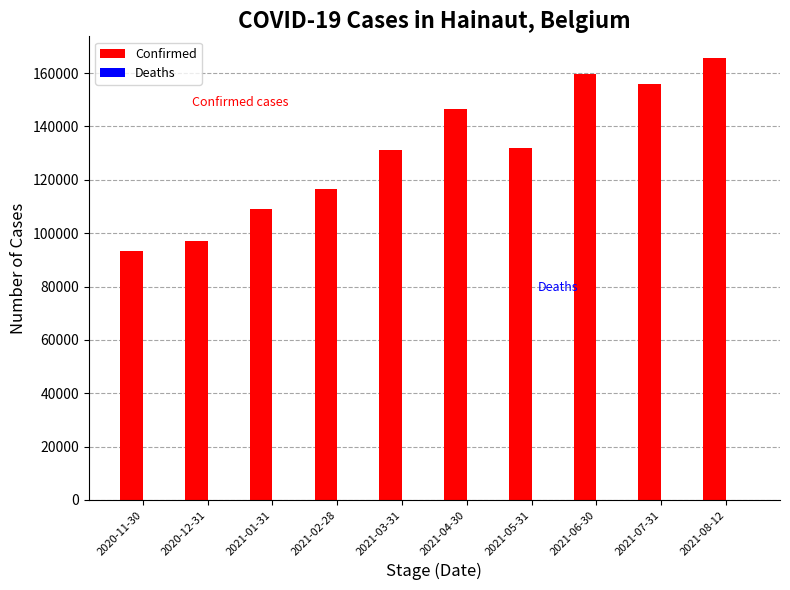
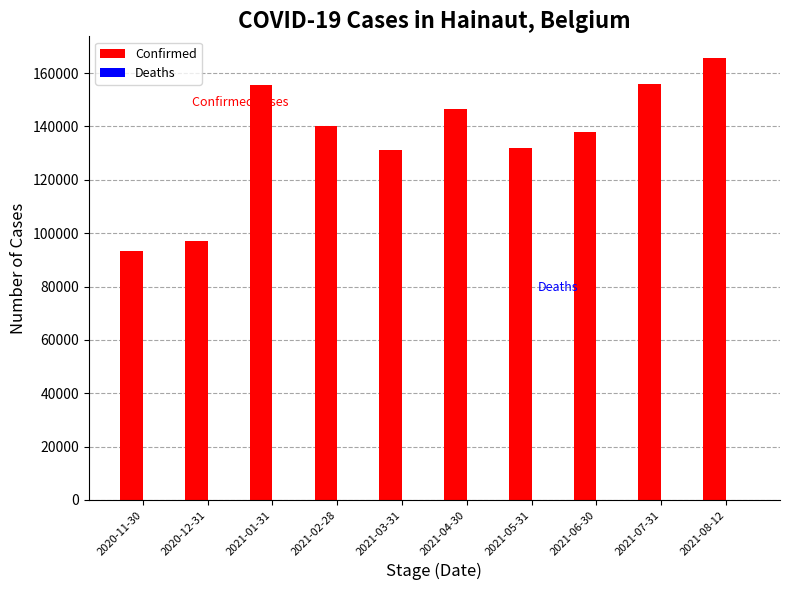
  {
    "Confirmed": {
      "2020-11-30": 93000,
      "2020-12-31": 97000,
-     "2021-01-31": 109000,
-     "2021-02-28": 117000,
+     "2021-01-31": 156000,
+     "2021-02-28": 140000,
      "2021-03-31": 131000,
      "2021-04-30": 146000,
      "2021-05-31": 132000,
-     "2021-06-30": 160000,
+     "2021-06-30": 138000,
      "2021-07-31": 156000,
      "2021-08-12": 166000
    },
    "Deaths": {
      "2020-11-30": 0,
      "2020-12-31": 0,
      "2021-01-31": 0,
      "2021-02-28": 0,
      "2021-03-31": 0,
      "2021-04-30": 0,
      "2021-05-31": 0,
      "2021-06-30": 0,
      "2021-07-31": 0,
      "2021-08-12": 0
    }
  }
